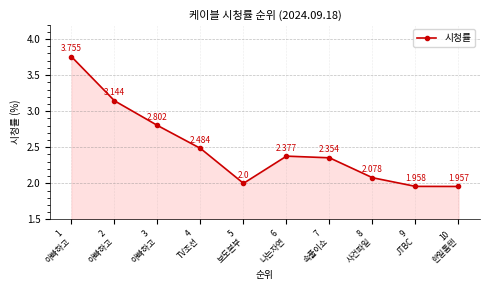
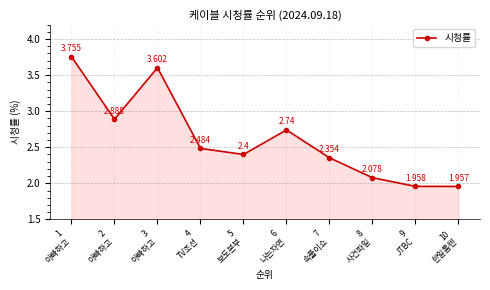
  {
    "1 아빠하고": 3.755,
-   "2 아빠하고": 3.144,
-   "3 아빠하고": 2.802,
+   "2 아빠하고": 2.888,
+   "3 아빠하고": 3.602,
    "4 TV조선": 2.484,
-   "5 보도본부": 2.0,
-   "6 나는자연": 2.377,
+   "5 보도본부": 2.4,
+   "6 나는자연": 2.74,
    "7 속풀이쇼": 2.354,
    "8 사건파일": 2.078,
    "9 JTBC": 1.958,
    "10 한일톱텐": 1.957
  }
